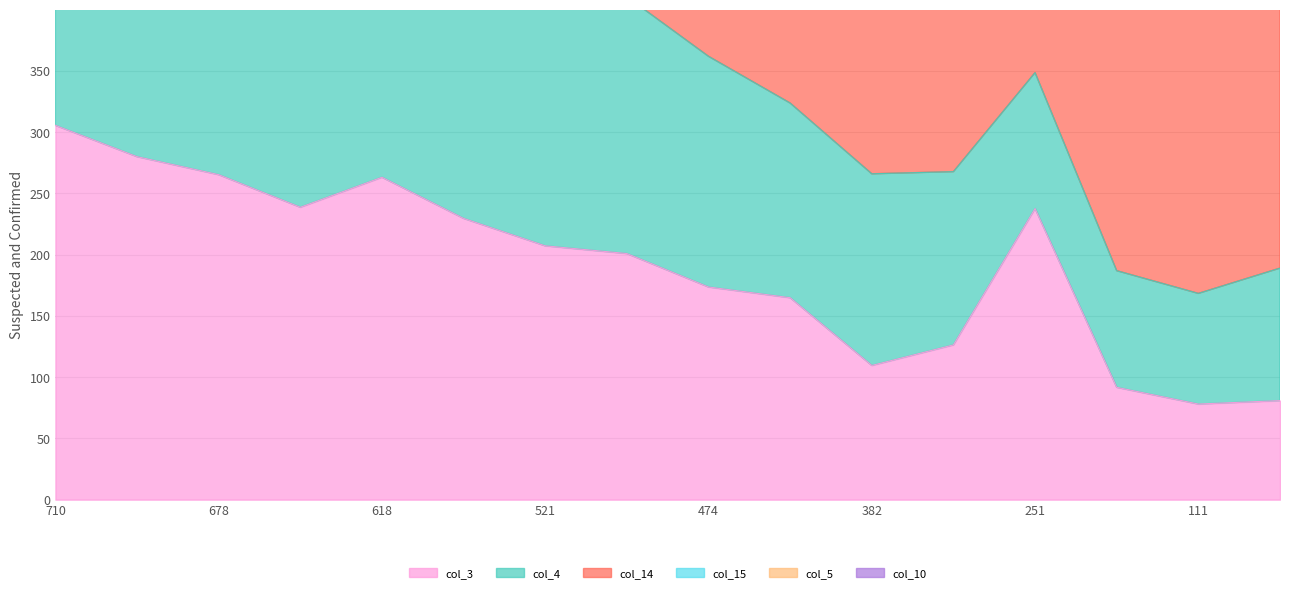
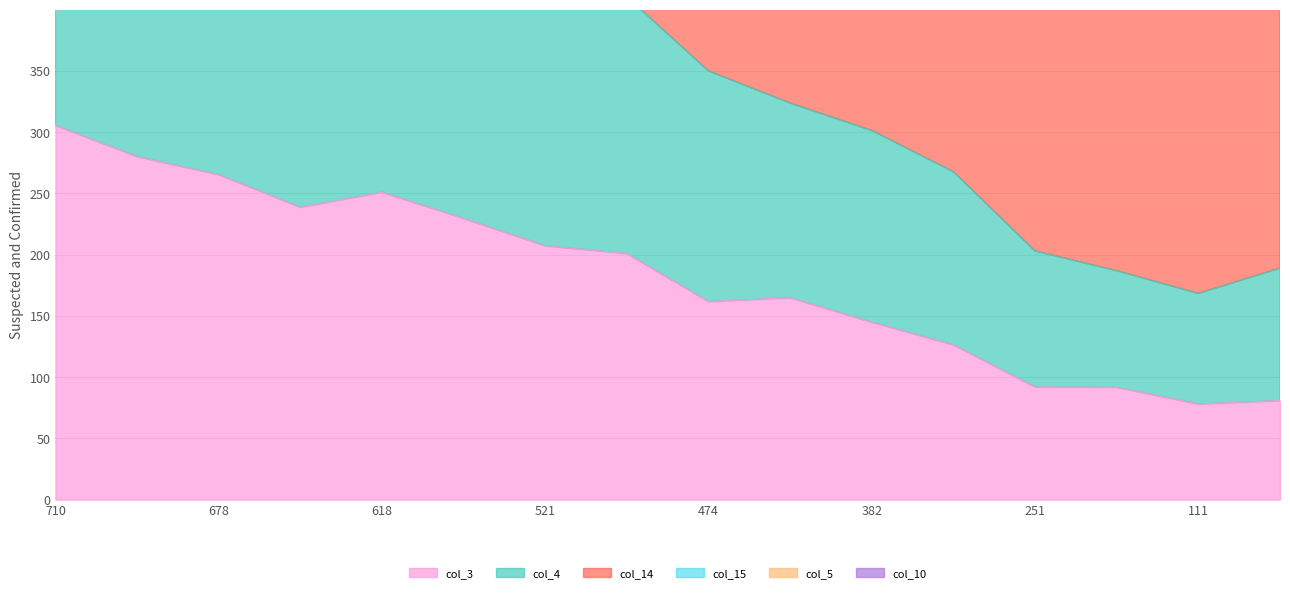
  {
    "col_3": {
      "710": 306,
      "678": 265,
-     "618": 263,
+     "618": 251,
      "521": 207,
-     "474": 174,
-     "382": 110,
-     "251": 238,
+     "474": 162,
+     "382": 145,
+     "251": 92,
      "111": 78
    }
  }
